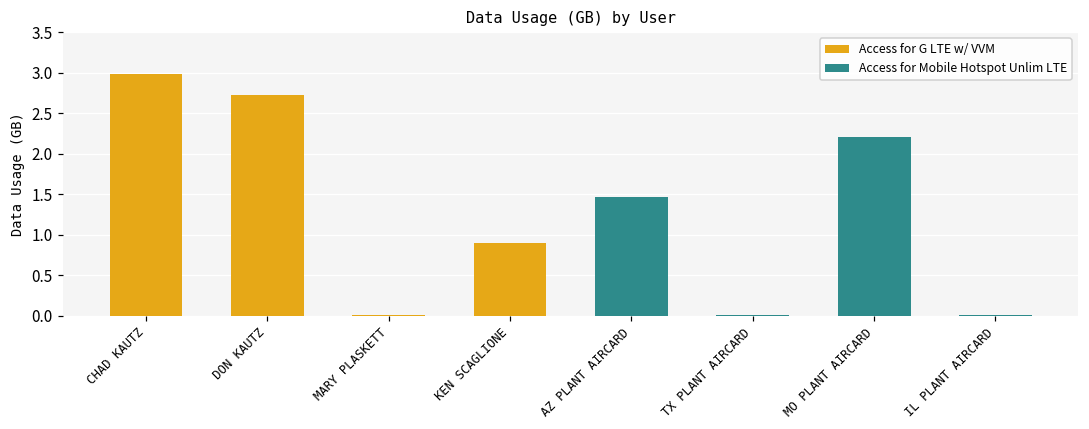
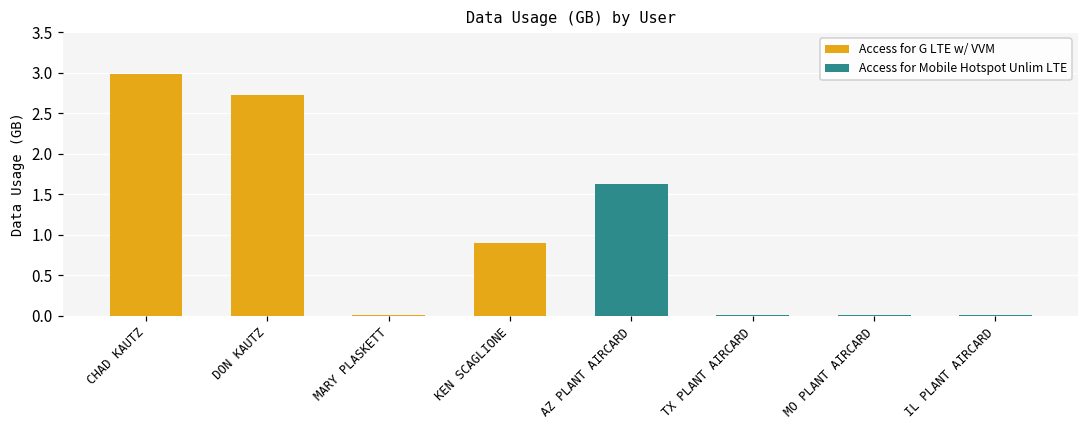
  {
    "Access for G LTE w/ VVM": {
      "CHAD KAUTZ": 3.0,
      "DON KAUTZ": 2.7,
      "KEN SCAGLIONE": 0.9
    },
    "Access for Mobile Hotspot Unlim LTE": {
-     "AZ PLANT AIRCARD": 1.5,
-     "MO PLANT AIRCARD": 2.2
+     "AZ PLANT AIRCARD": 1.6,
+     "MO PLANT AIRCARD": 0.0
    }
  }
